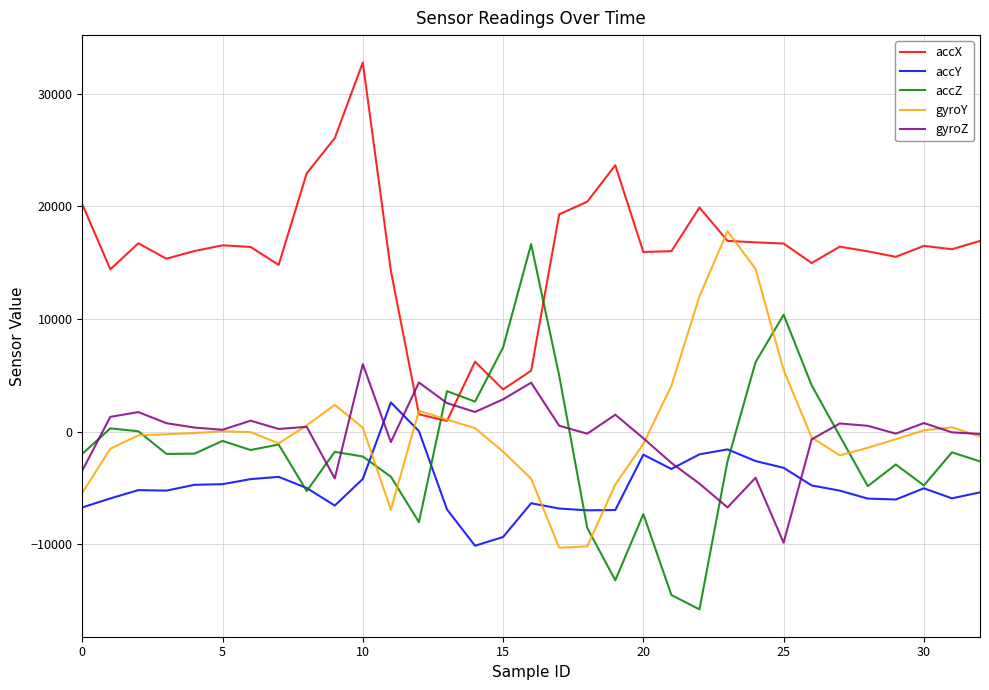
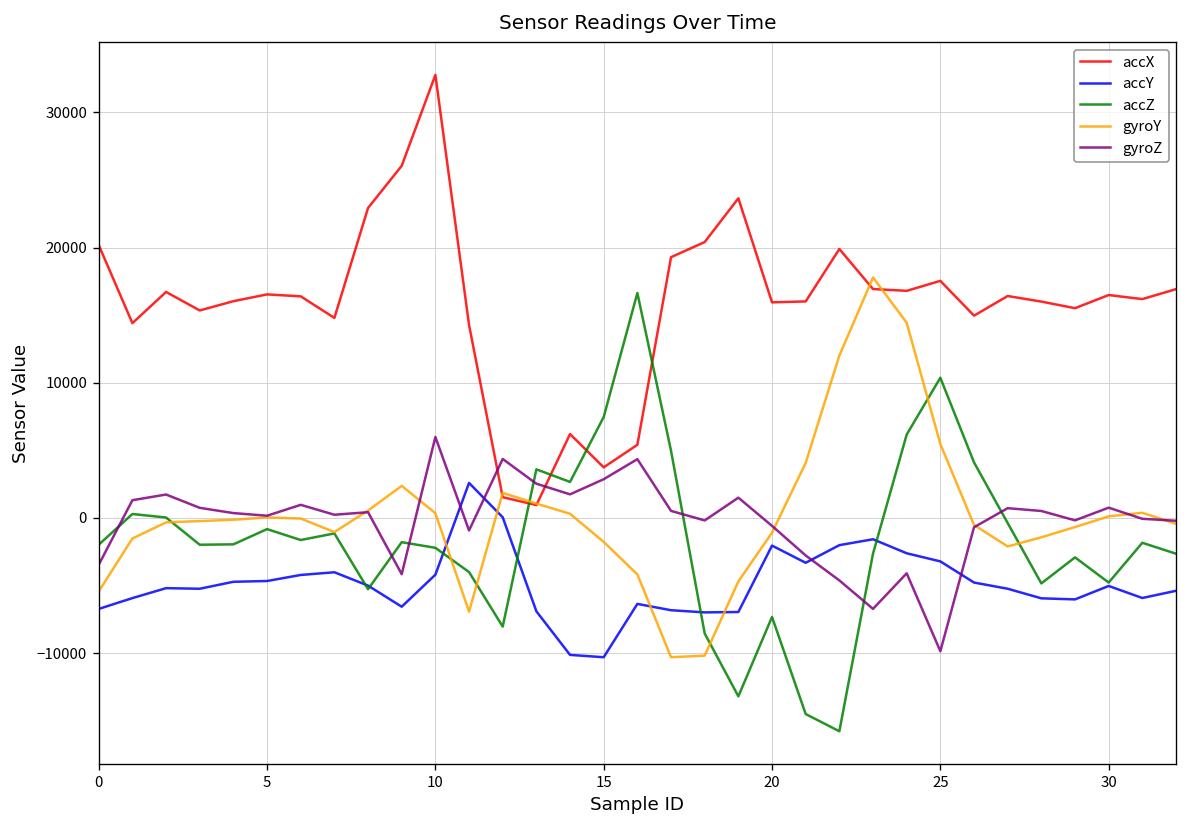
  {
    "accX": {
      "0": 20200,
      "5": 16500,
      "10": 32800,
      "15": 3700,
      "20": 15900,
-     "25": 16700,
+     "25": 17500,
      "30": 16500
    },
    "accY": {
      "0": -6700,
      "5": -4700,
      "10": -4200,
-     "15": -9400,
+     "15": -10300,
      "20": -2000,
      "25": -3200,
      "30": -5000
    },
    "accZ": {
      "0": -2000,
      "5": -800,
      "10": -2200,
      "15": 7500,
      "20": -7300,
      "25": 10400,
      "30": -4800
    },
    "gyroY": {
      "0": -5400,
      "10": 400,
      "15": -1800,
      "20": -1100,
      "25": 5500,
      "30": 100
    },
    "gyroZ": {
      "0": -3500,
      "10": 6000,
      "15": 2900,
      "20": -600,
      "25": -9900,
      "30": 800
    }
  }
